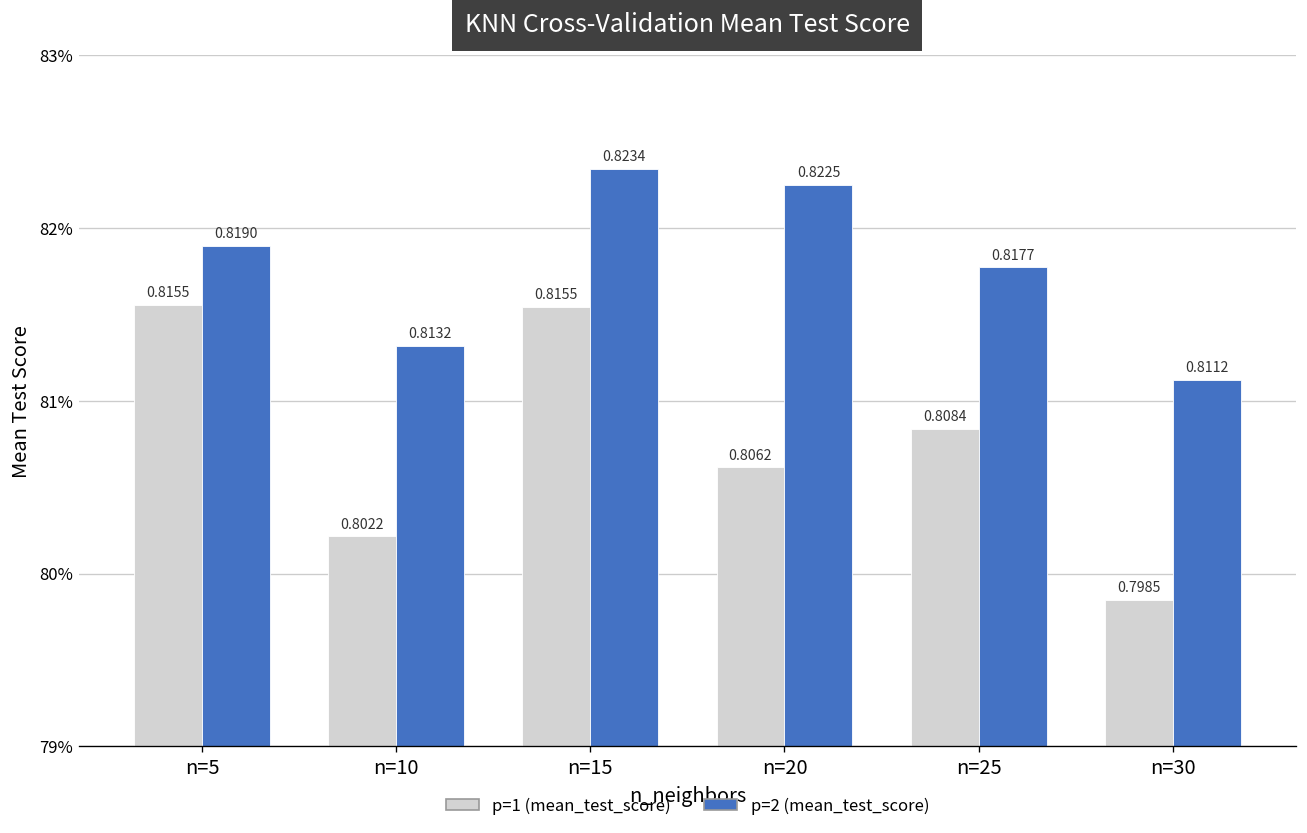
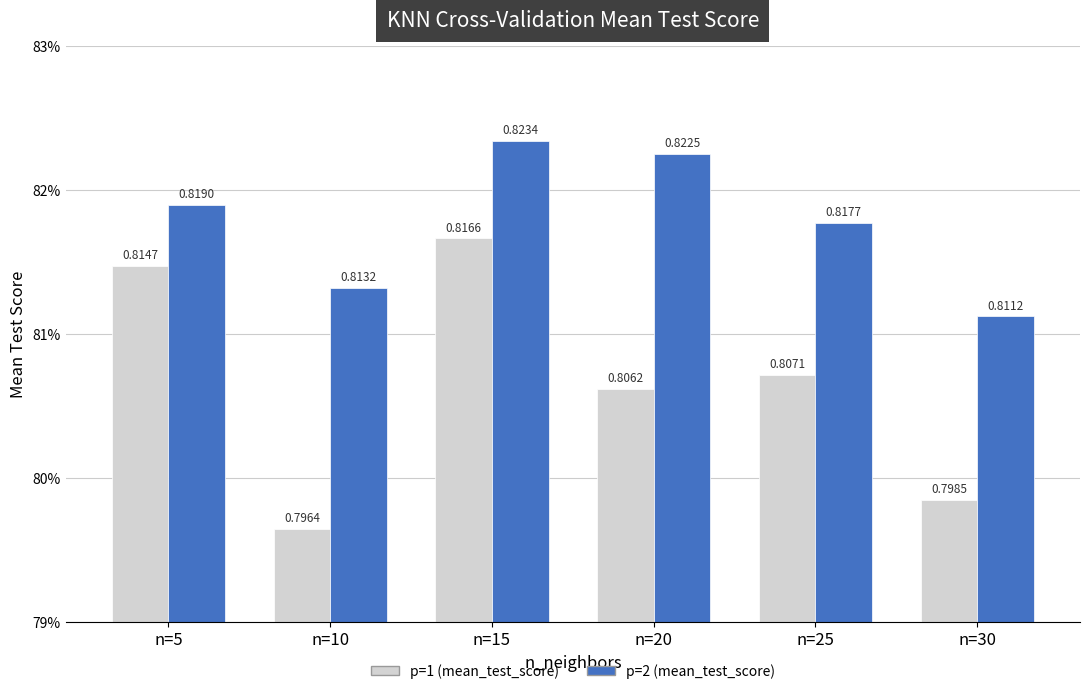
  {
    "p=1 (mean_test_score)": {
-     "n=5": 0.8155,
-     "n=10": 0.8022,
-     "n=15": 0.8155,
+     "n=5": 0.8147,
+     "n=10": 0.7964,
+     "n=15": 0.8166,
      "n=20": 0.8062,
-     "n=25": 0.8084,
+     "n=25": 0.8071,
      "n=30": 0.7985
    },
    "p=2 (mean_test_score)": {
      "n=5": 0.8190,
      "n=10": 0.8132,
      "n=15": 0.8234,
      "n=20": 0.8225,
      "n=25": 0.8177,
      "n=30": 0.8112
    }
  }
